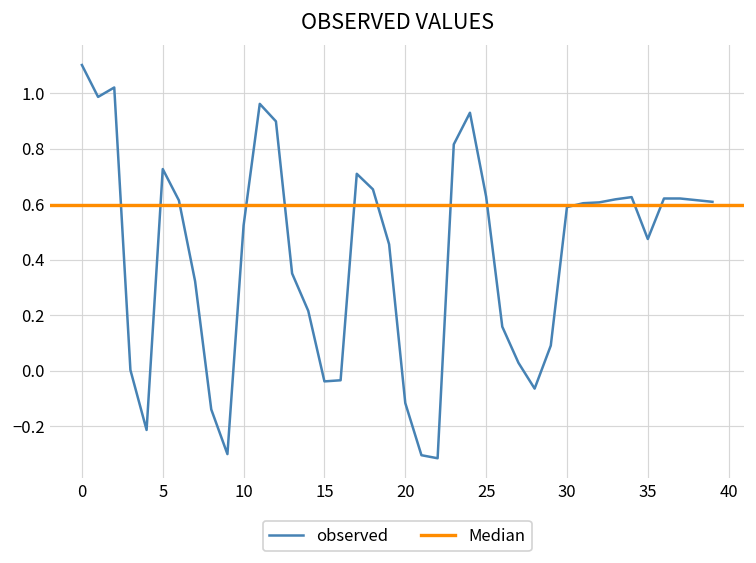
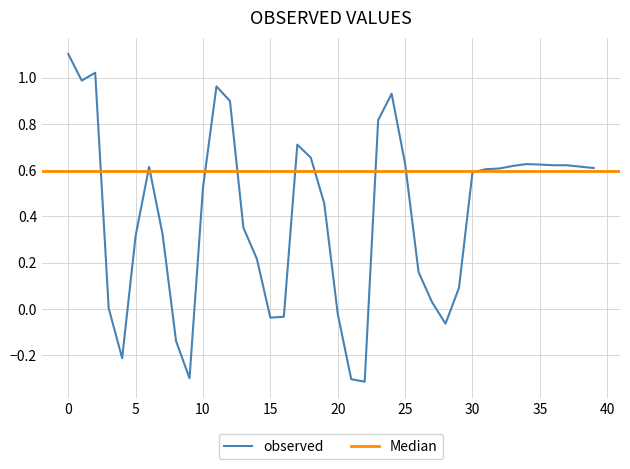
  {
    "0": 1.10,
-   "5": 0.73,
+   "5": 0.32,
    "10": 0.52,
    "15": -0.04,
-   "20": -0.12,
+   "20": -0.02,
    "25": 0.63,
    "30": 0.59,
-   "35": 0.48
+   "35": 0.62
  }
